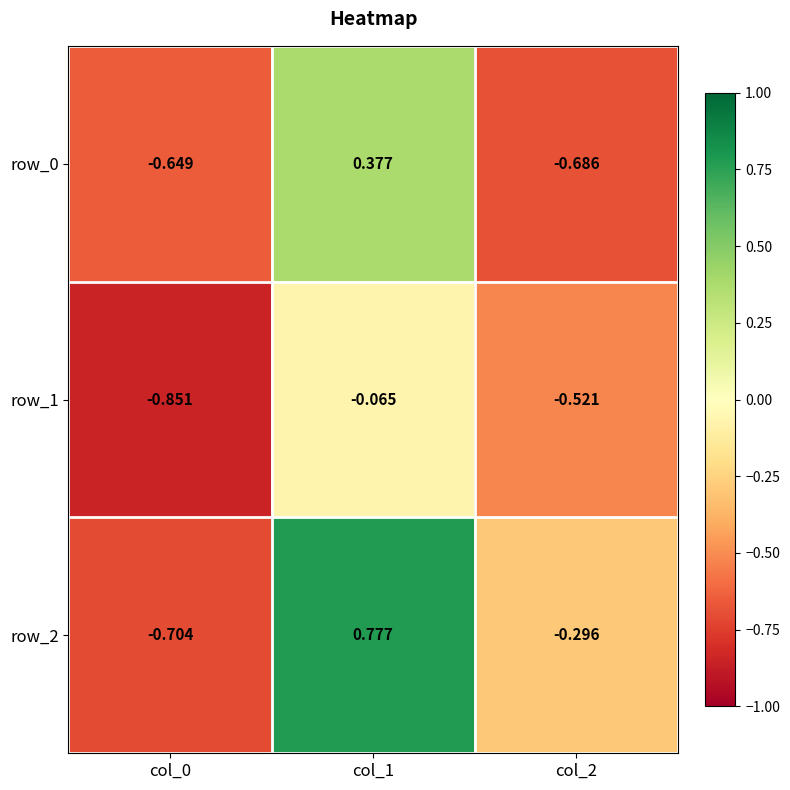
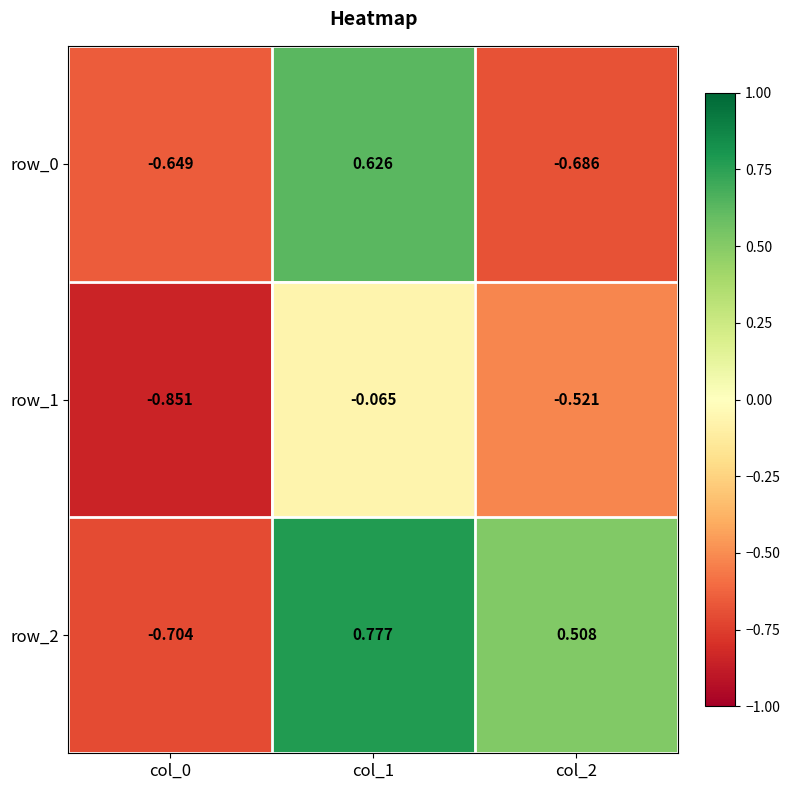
  {
    "row_0": {
      "col_0": -0.649,
-     "col_1": 0.377,
+     "col_1": 0.626,
      "col_2": -0.686
    },
    "row_1": {
      "col_0": -0.851,
      "col_1": -0.065,
      "col_2": -0.521
    },
    "row_2": {
      "col_0": -0.704,
      "col_1": 0.777,
-     "col_2": -0.296
+     "col_2": 0.508
    }
  }
